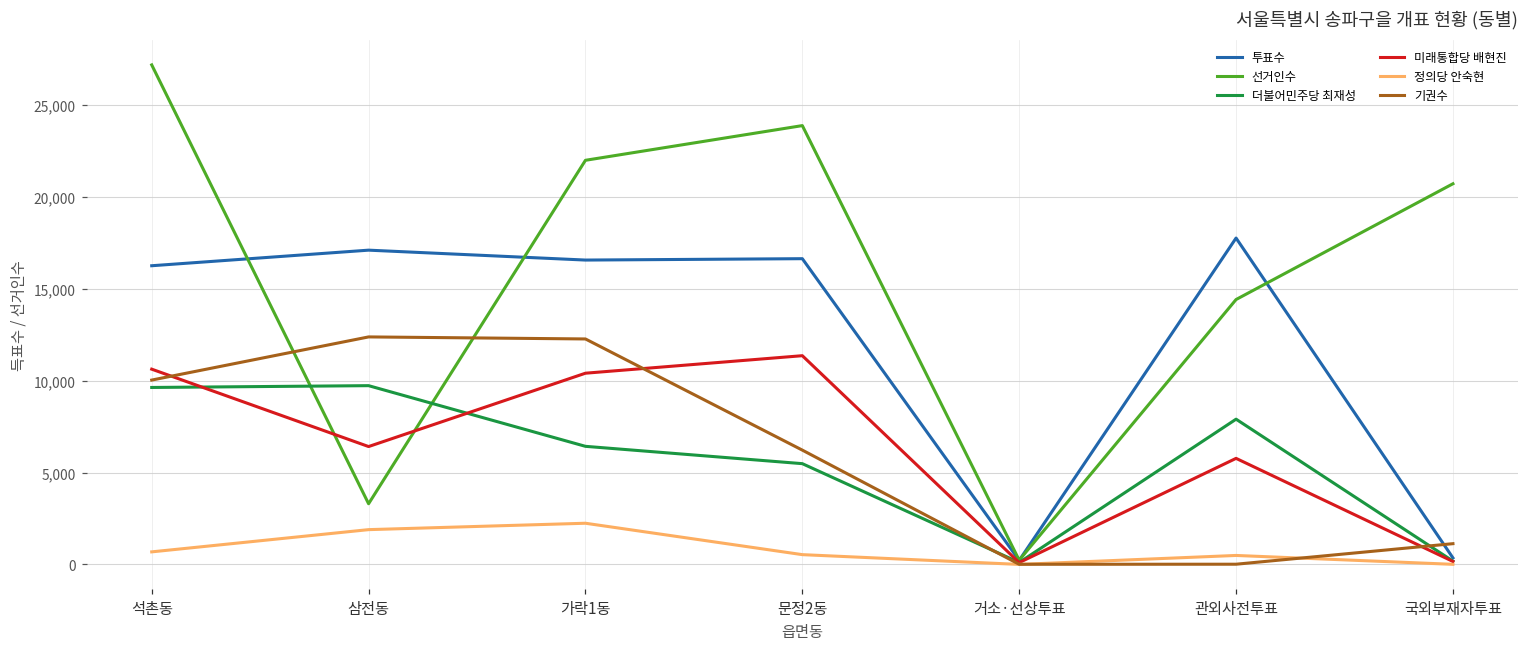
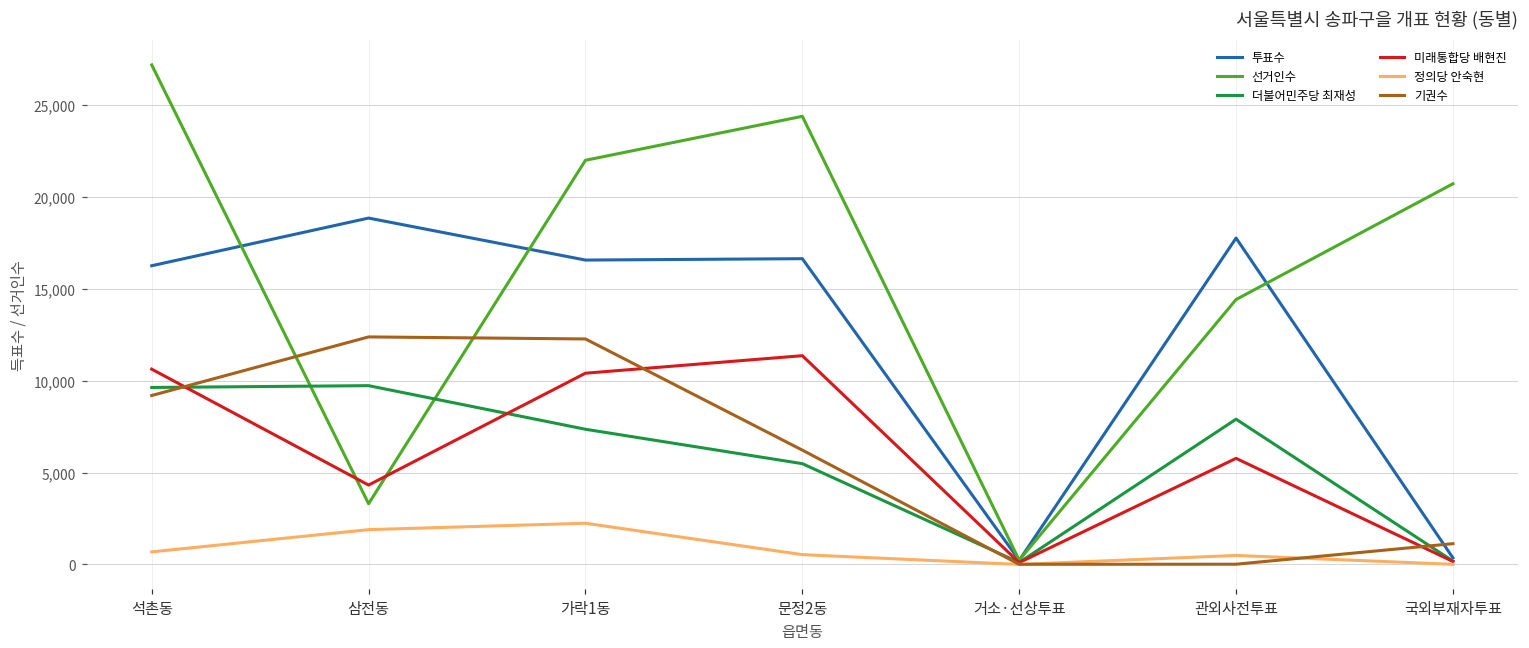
  {
    "투표수": {
      "석촌동": "16,300",
-     "삼전동": "17,100",
+     "삼전동": "18,900",
      "가락1동": "16,600",
      "문정2동": "16,600",
      "관외사전투표": "17,800",
      "국외부재자투표": "400"
    },
    "선거인수": {
      "석촌동": "27,200",
      "삼전동": "3,300",
      "가락1동": "22,000",
-     "문정2동": "23,900",
+     "문정2동": "24,400",
      "관외사전투표": "14,400",
      "국외부재자투표": "20,700"
    },
    "더불어민주당 최재성": {
      "석촌동": "9,600",
      "삼전동": "9,700",
-     "가락1동": "6,400",
+     "가락1동": "7,400",
      "문정2동": "5,500",
      "관외사전투표": "7,900"
    },
    "미래통합당 배현진": {
      "석촌동": "10,600",
-     "삼전동": "6,400",
+     "삼전동": "4,300",
      "가락1동": "10,400",
      "문정2동": "11,400",
      "관외사전투표": "5,800"
    },
    "정의당 안숙현": {
      "석촌동": "700",
      "삼전동": "1,900",
      "가락1동": "2,200",
      "문정2동": "500",
      "관외사전투표": "500",
      "국외부재자투표": "0"
    },
    "기권수": {
-     "석촌동": "10,000",
+     "석촌동": "9,200",
      "삼전동": "12,400",
      "가락1동": "12,300",
      "문정2동": "6,200",
      "관외사전투표": "0",
      "국외부재자투표": "1,100"
    }
  }
